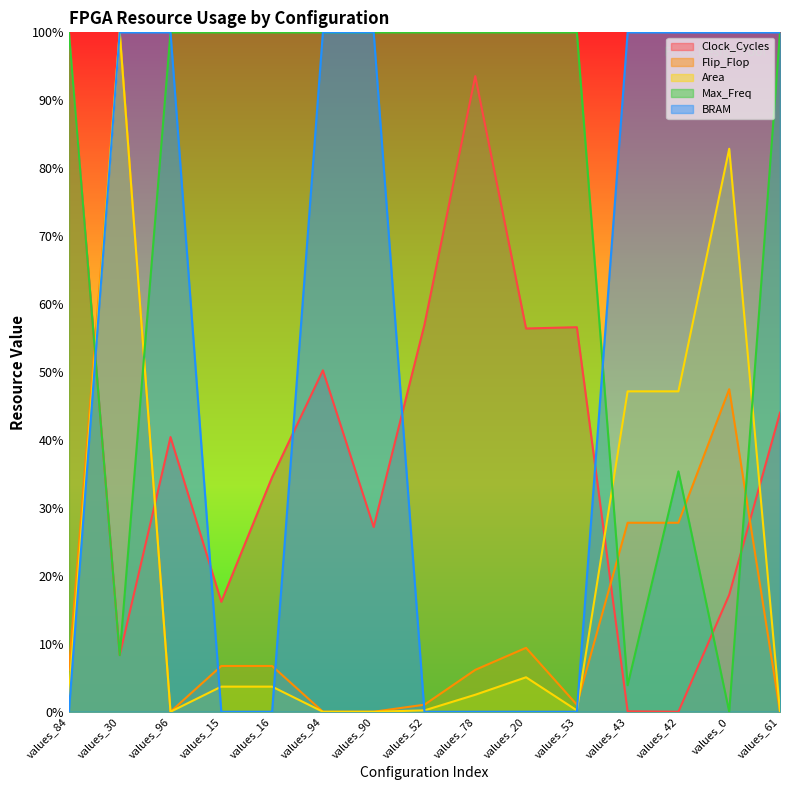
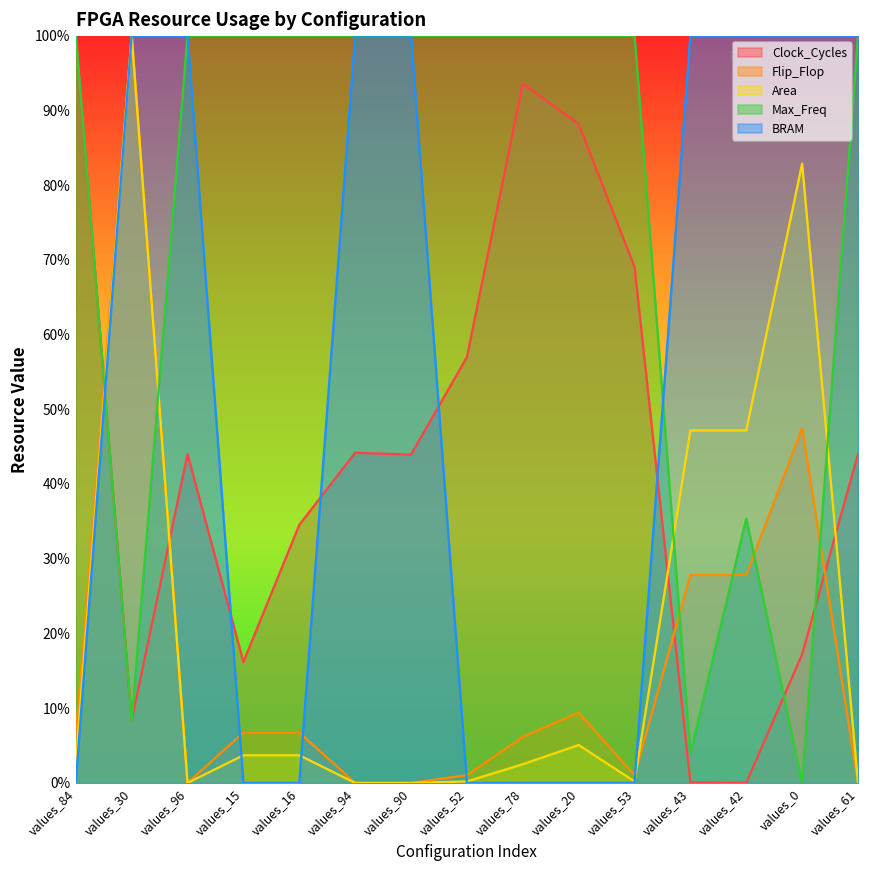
  {
    "Clock_Cycles": {
-     "values_96": "40%",
+     "values_96": "44%",
      "values_15": "16%",
      "values_16": "35%",
-     "values_94": "50%",
-     "values_90": "27%",
+     "values_94": "44%",
+     "values_90": "44%",
      "values_52": "57%",
      "values_78": "94%",
-     "values_20": "56%",
-     "values_53": "57%",
+     "values_20": "88%",
+     "values_53": "69%",
      "values_43": "0%",
      "values_42": "0%",
      "values_0": "17%",
      "values_61": "44%"
    },
    "Max_Freq": {
      "values_15": "100%",
      "values_16": "100%",
      "values_52": "100%",
      "values_78": "100%",
      "values_20": "100%",
      "values_53": "100%",
      "values_43": "4%",
      "values_42": "35%",
      "values_0": "0%"
    },
    "BRAM": {
      "values_84": "0%",
      "values_15": "0%",
      "values_16": "0%",
      "values_78": "0%",
      "values_20": "0%",
      "values_43": "100%",
      "values_42": "100%",
      "values_0": "100%"
    }
  }
